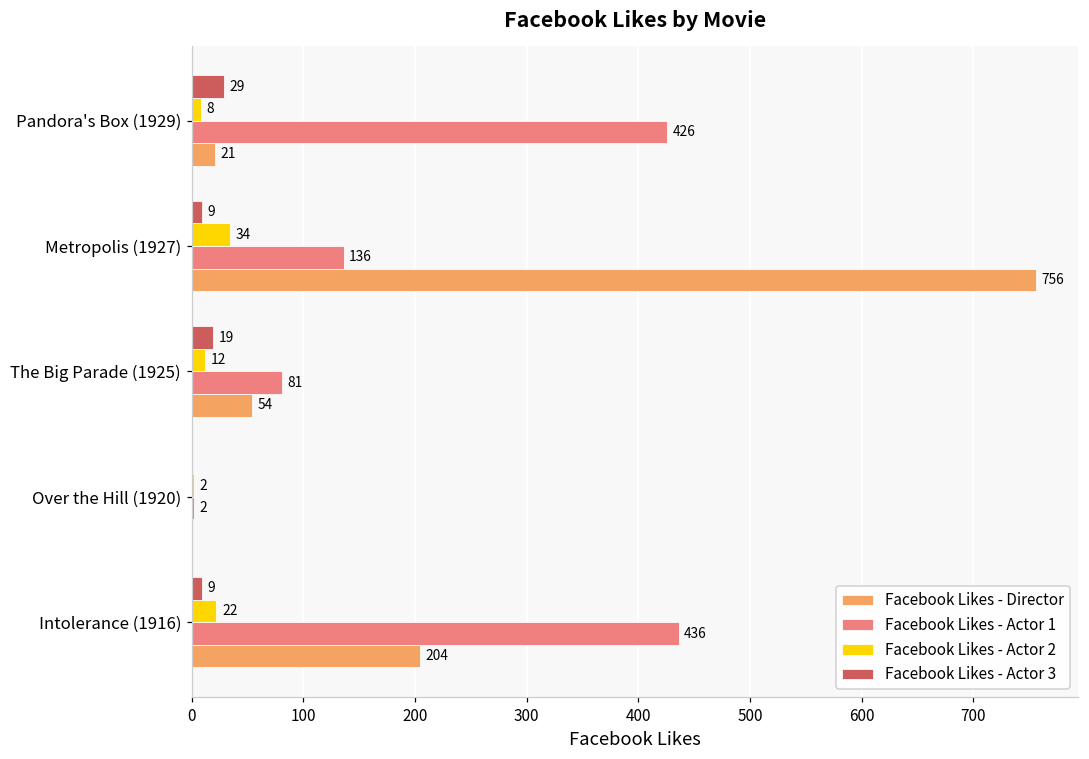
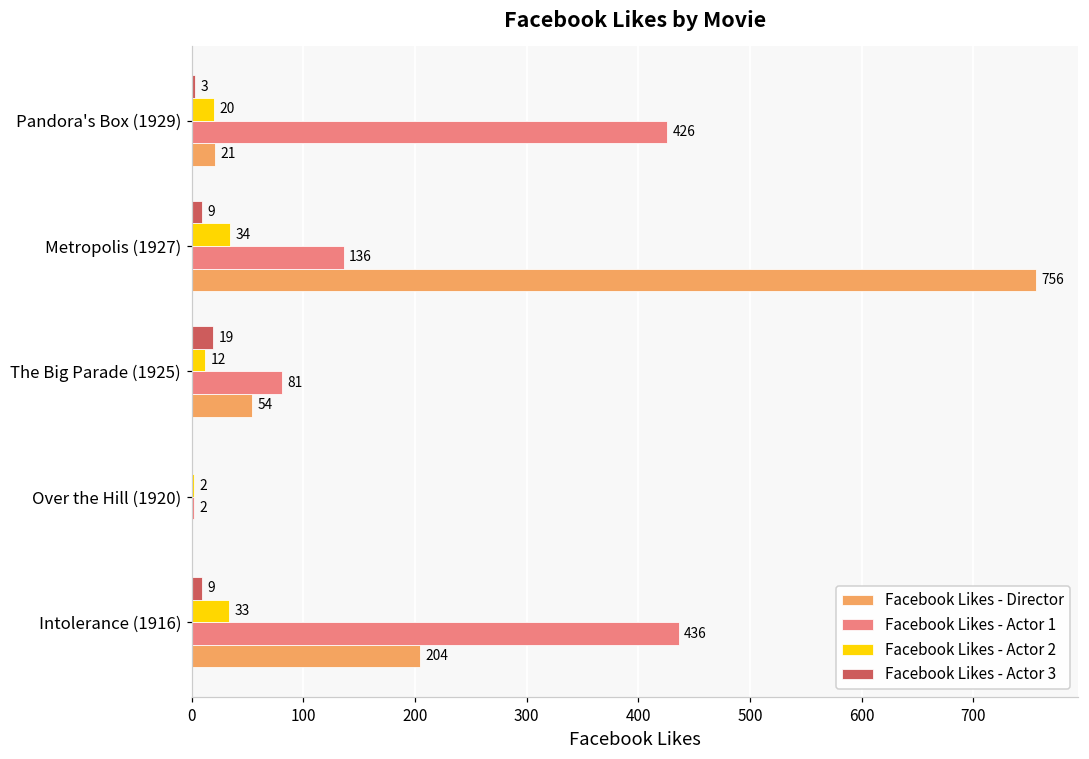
  {
    "Facebook Likes - Actor 2": {
-     "Pandora's Box (1929)": 8,
+     "Pandora's Box (1929)": 20,
      "Metropolis (1927)": 34,
      "The Big Parade (1925)": 12,
      "Over the Hill (1920)": 2,
-     "Intolerance (1916)": 22
+     "Intolerance (1916)": 33
    },
    "Facebook Likes - Actor 3": {
-     "Pandora's Box (1929)": 29,
+     "Pandora's Box (1929)": 3,
      "Metropolis (1927)": 9,
      "The Big Parade (1925)": 19,
      "Intolerance (1916)": 9
    }
  }
